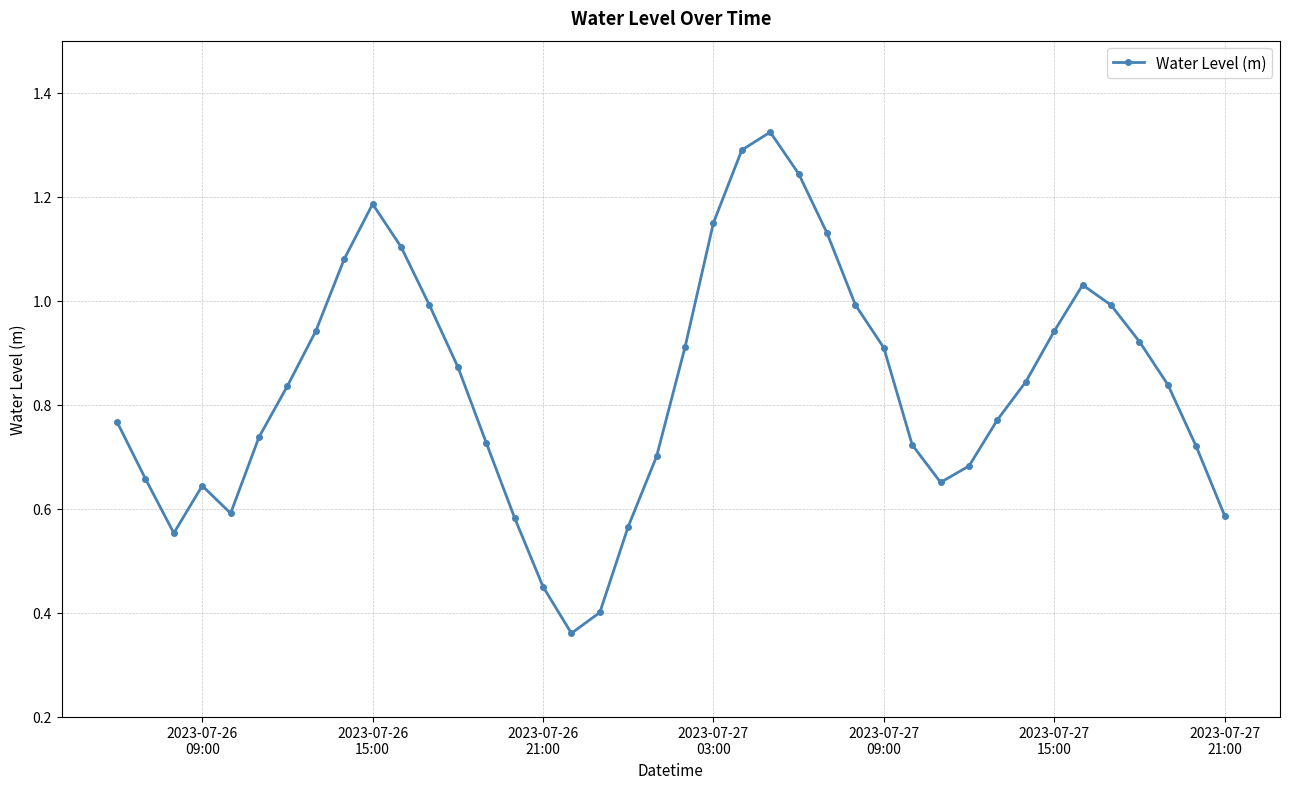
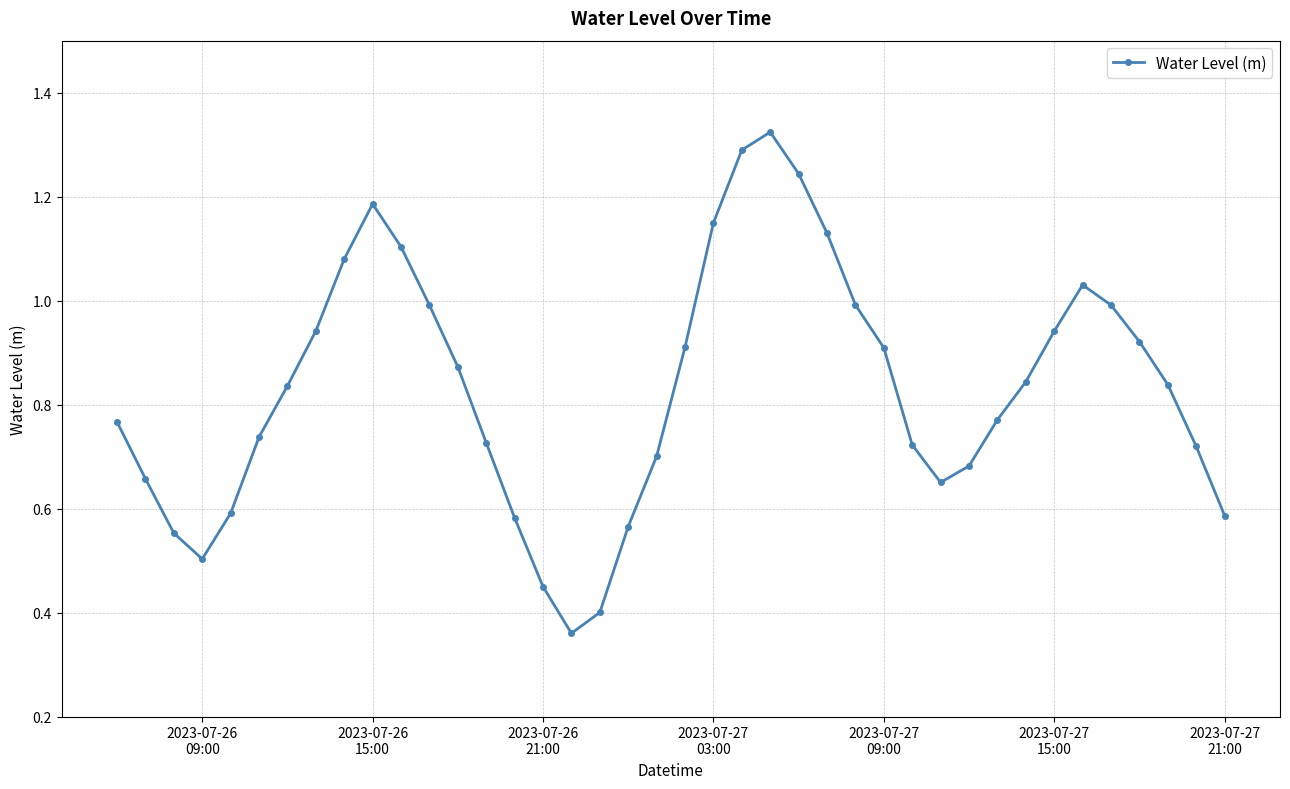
  {
-   "2023-07-26 09:00": 0.64,
+   "2023-07-26 09:00": 0.50,
    "2023-07-26 15:00": 1.19,
    "2023-07-26 21:00": 0.45,
    "2023-07-27 03:00": 1.15,
    "2023-07-27 09:00": 0.91,
    "2023-07-27 15:00": 0.94,
    "2023-07-27 21:00": 0.59
  }
